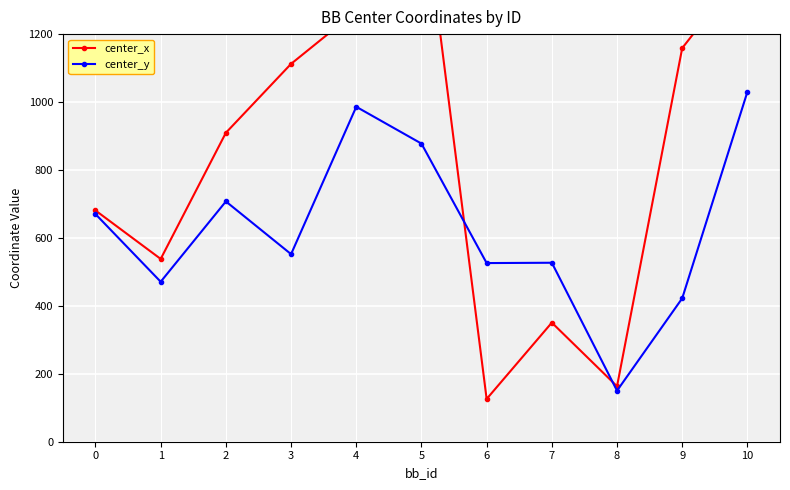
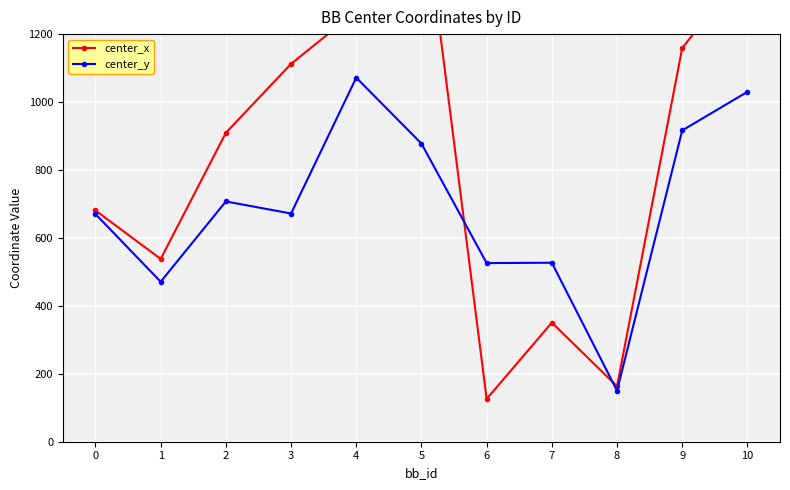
  {
    "center_x": {
      "0": 680,
      "1": 540,
      "2": 910,
      "3": 1110,
      "6": 130,
      "7": 350,
      "8": 160,
      "9": 1160
    },
    "center_y": {
      "0": 670,
      "1": 470,
      "2": 710,
-     "3": 550,
-     "4": 990,
+     "3": 670,
+     "4": 1070,
      "5": 880,
      "6": 530,
      "7": 530,
      "8": 150,
-     "9": 420,
+     "9": 920,
      "10": 1030
    }
  }
